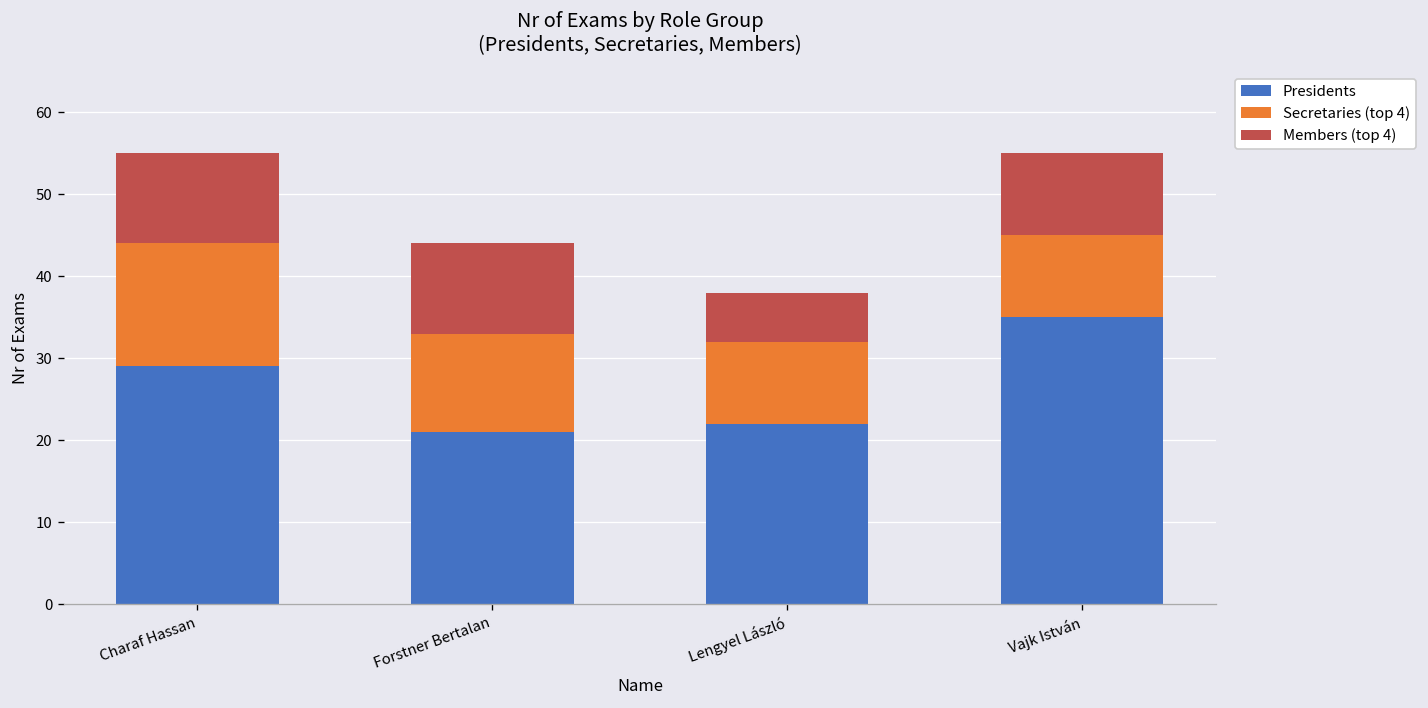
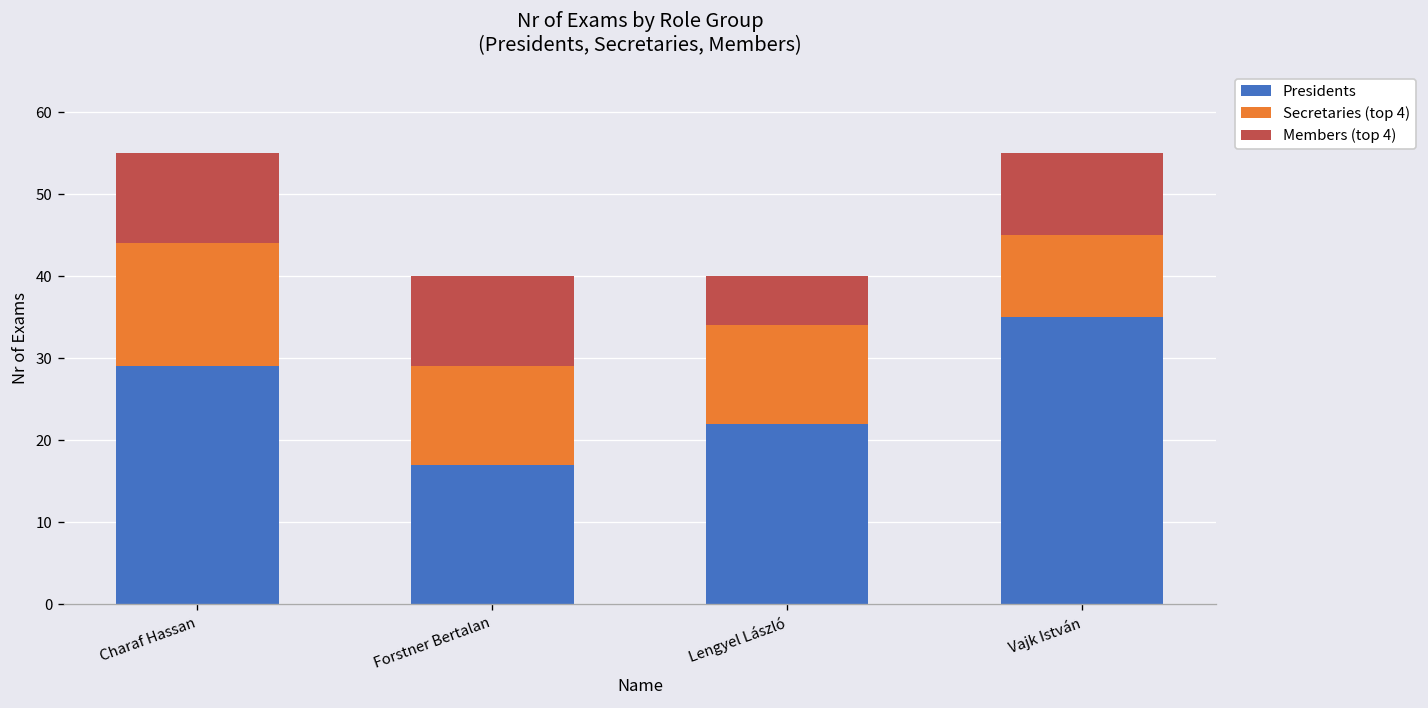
  {
    "Presidents": {
      "Charaf Hassan": 29,
-     "Forstner Bertalan": 21,
+     "Forstner Bertalan": 17,
      "Lengyel László": 22,
      "Vajk István": 35
    },
    "Secretaries (top 4)": {
      "Charaf Hassan": 15,
      "Forstner Bertalan": 12,
-     "Lengyel László": 10,
+     "Lengyel László": 12,
      "Vajk István": 10
    },
    "Members (top 4)": {
      "Charaf Hassan": 11,
      "Forstner Bertalan": 11,
      "Lengyel László": 6,
      "Vajk István": 10
    }
  }
